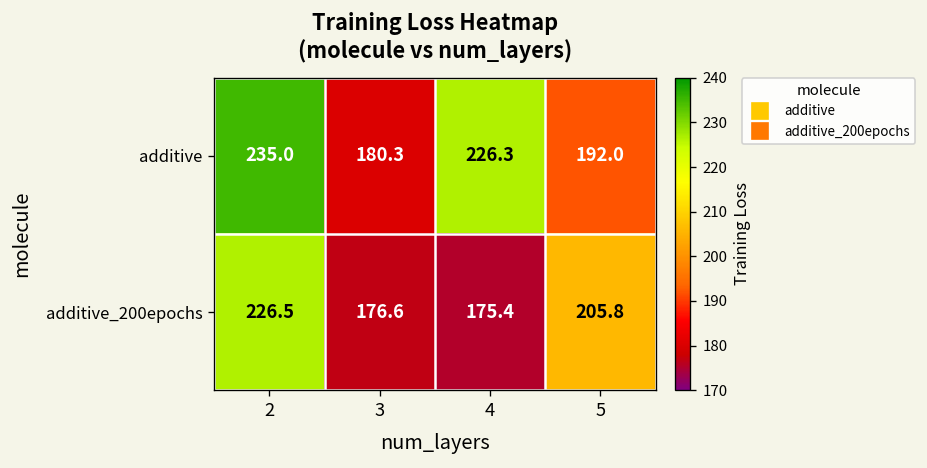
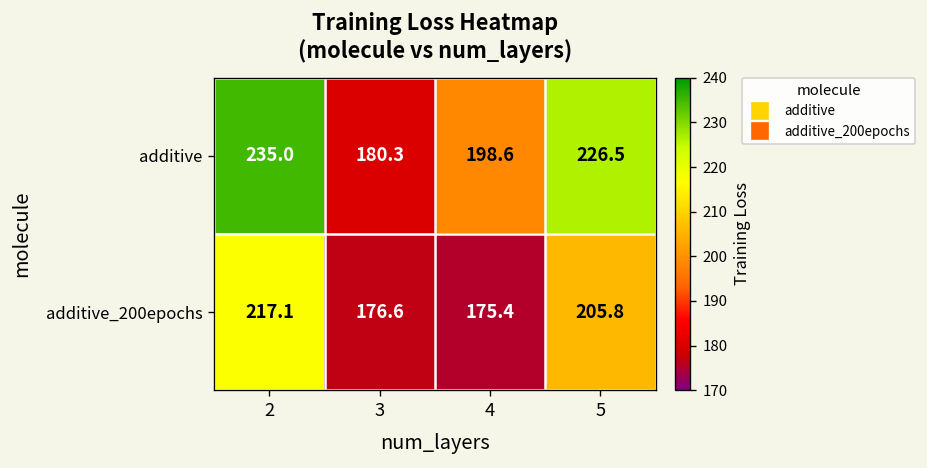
  {
    "additive": {
      "2": 235.0,
      "3": 180.3,
-     "4": 226.3,
-     "5": 192.0
+     "4": 198.6,
+     "5": 226.5
    },
    "additive_200epochs": {
-     "2": 226.5,
+     "2": 217.1,
      "3": 176.6,
      "4": 175.4,
      "5": 205.8
    }
  }
